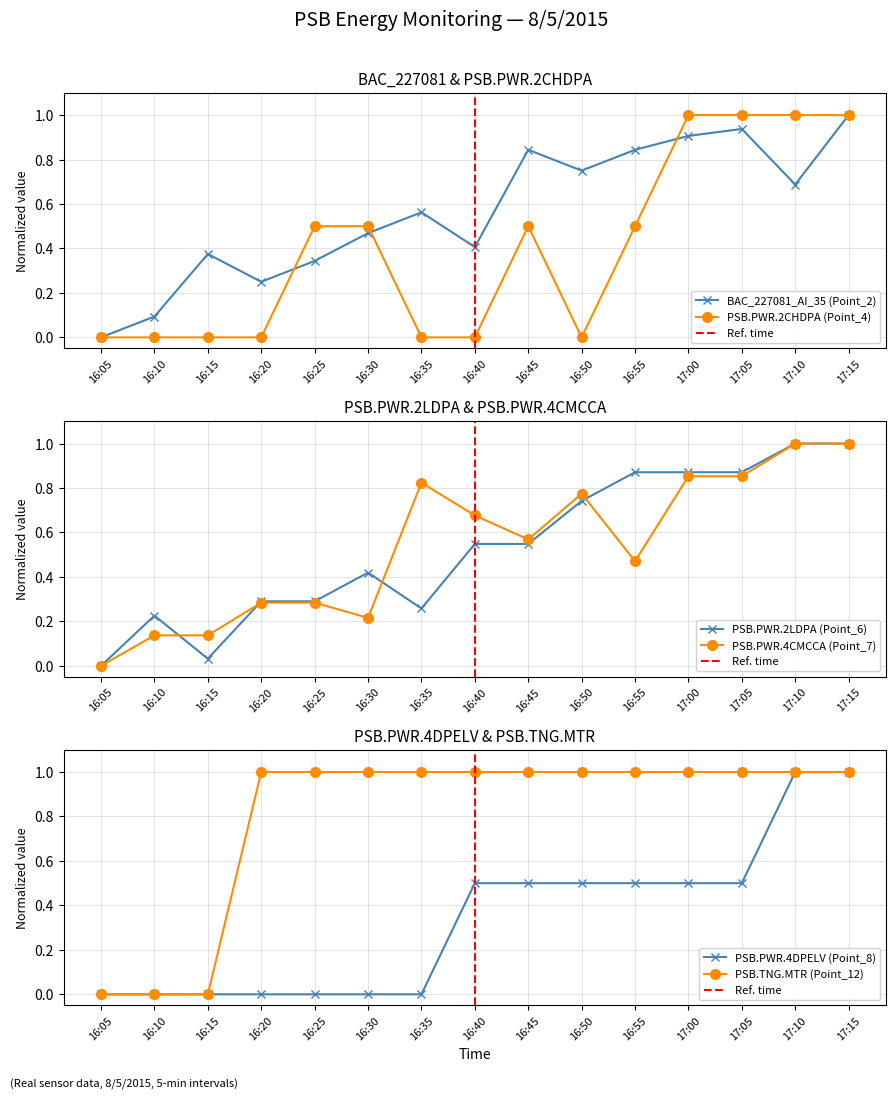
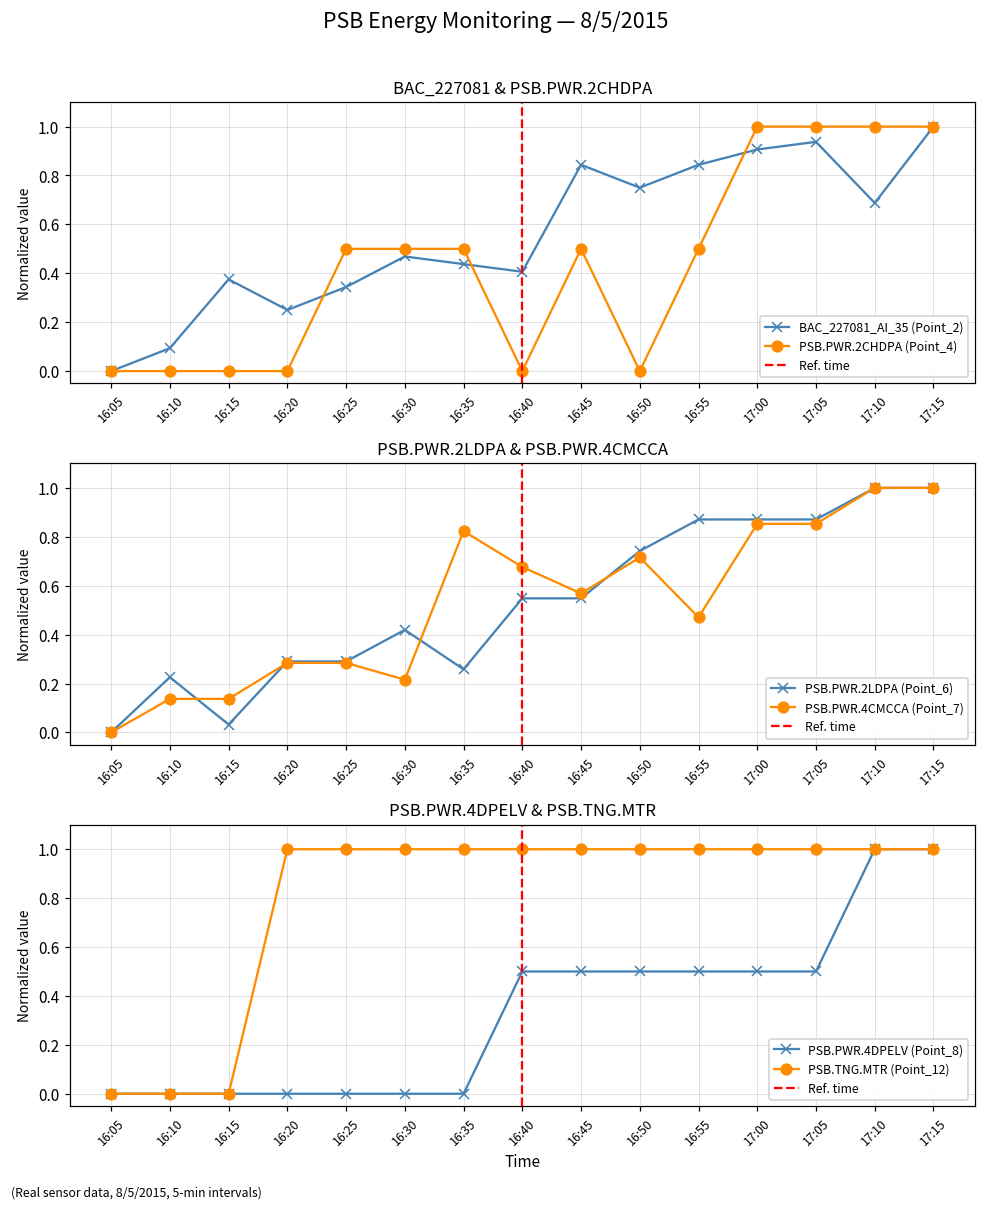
  {
    "BAC_227081 & PSB.PWR.2CHDPA": {
      "BAC_227081_AI_35 (Point_2)": {
        "16:10": 0.09,
        "16:15": 0.38,
        "16:20": 0.25,
        "16:25": 0.34,
        "16:30": 0.47,
-       "16:35": 0.56,
+       "16:35": 0.44,
        "16:40": 0.41,
        "16:45": 0.84,
        "16:50": 0.75,
        "16:55": 0.84,
        "17:00": 0.91,
        "17:05": 0.94,
        "17:10": 0.69
      },
      "PSB.PWR.2CHDPA (Point_4)": {
        "16:10": 0.00,
        "16:15": 0.00,
        "16:20": 0.00,
        "16:25": 0.50,
        "16:30": 0.50,
-       "16:35": 0.00,
+       "16:35": 0.50,
        "16:40": 0.00,
        "16:45": 0.50,
        "16:50": 0.00,
        "16:55": 0.50,
        "17:00": 1.00,
        "17:05": 1.00,
        "17:10": 1.00
      }
    },
    "PSB.PWR.2LDPA & PSB.PWR.4CMCCA": {
      "PSB.PWR.2LDPA (Point_6)": {
        "16:10": 0.23,
        "16:15": 0.03,
        "16:30": 0.42,
        "16:35": 0.26,
        "16:40": 0.55,
        "16:45": 0.55,
        "16:50": 0.74,
        "16:55": 0.87,
        "17:00": 0.87,
        "17:05": 0.87
      },
      "PSB.PWR.4CMCCA (Point_7)": {
        "16:10": 0.14,
        "16:15": 0.14,
        "16:30": 0.22,
        "16:35": 0.82,
        "16:40": 0.68,
        "16:45": 0.57,
-       "16:50": 0.77,
+       "16:50": 0.72,
        "16:55": 0.47,
        "17:00": 0.85,
        "17:05": 0.85
      }
    },
    "PSB.PWR.4DPELV & PSB.TNG.MTR": {
      "PSB.PWR.4DPELV (Point_8)": {
        "16:20": 0.00,
        "16:25": 0.00,
        "16:30": 0.00,
        "16:35": 0.00,
        "16:40": 0.50,
        "16:45": 0.50,
        "16:50": 0.50,
        "16:55": 0.50,
        "17:00": 0.50,
        "17:05": 0.50
      },
      "PSB.TNG.MTR (Point_12)": {
        "16:20": 1.00,
        "16:25": 1.00,
        "16:30": 1.00,
        "16:35": 1.00,
        "16:40": 1.00,
        "16:45": 1.00,
        "16:50": 1.00,
        "16:55": 1.00,
        "17:00": 1.00,
        "17:05": 1.00
      }
    }
  }
